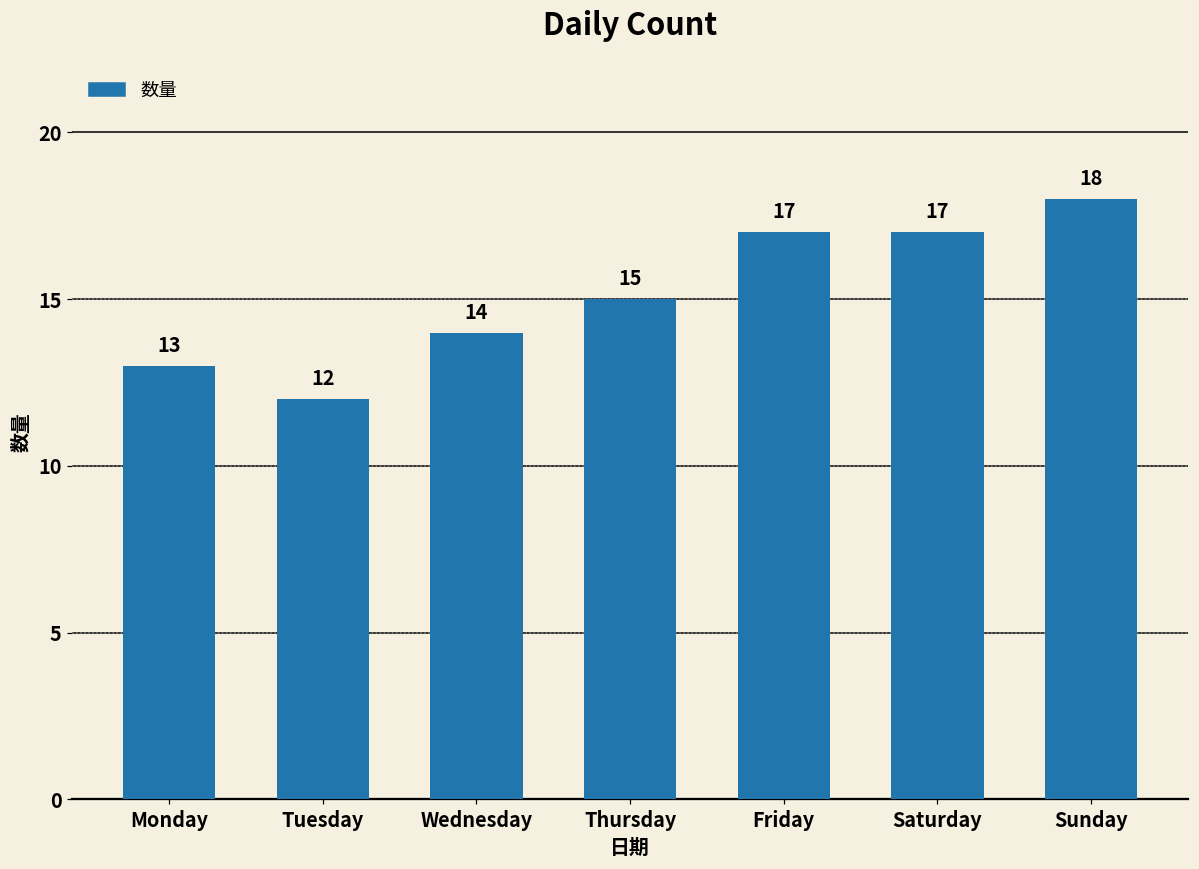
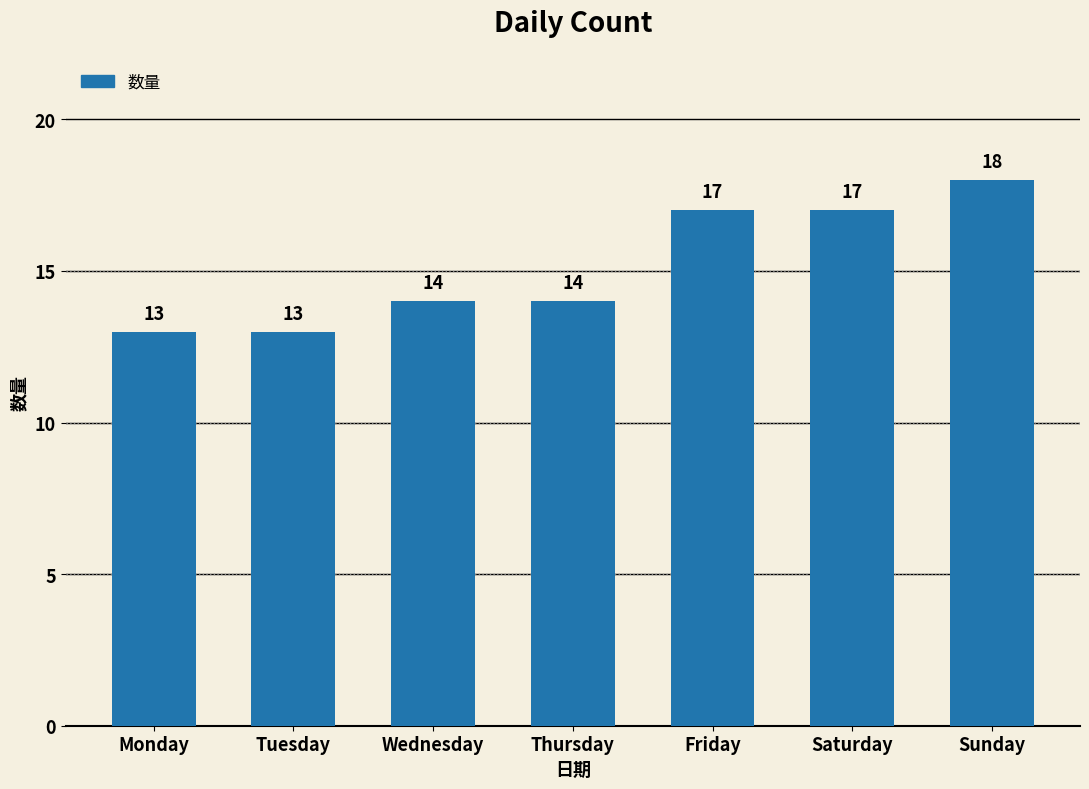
  {
    "Monday": 13,
-   "Tuesday": 12,
+   "Tuesday": 13,
    "Wednesday": 14,
-   "Thursday": 15,
+   "Thursday": 14,
    "Friday": 17,
    "Saturday": 17,
    "Sunday": 18
  }
